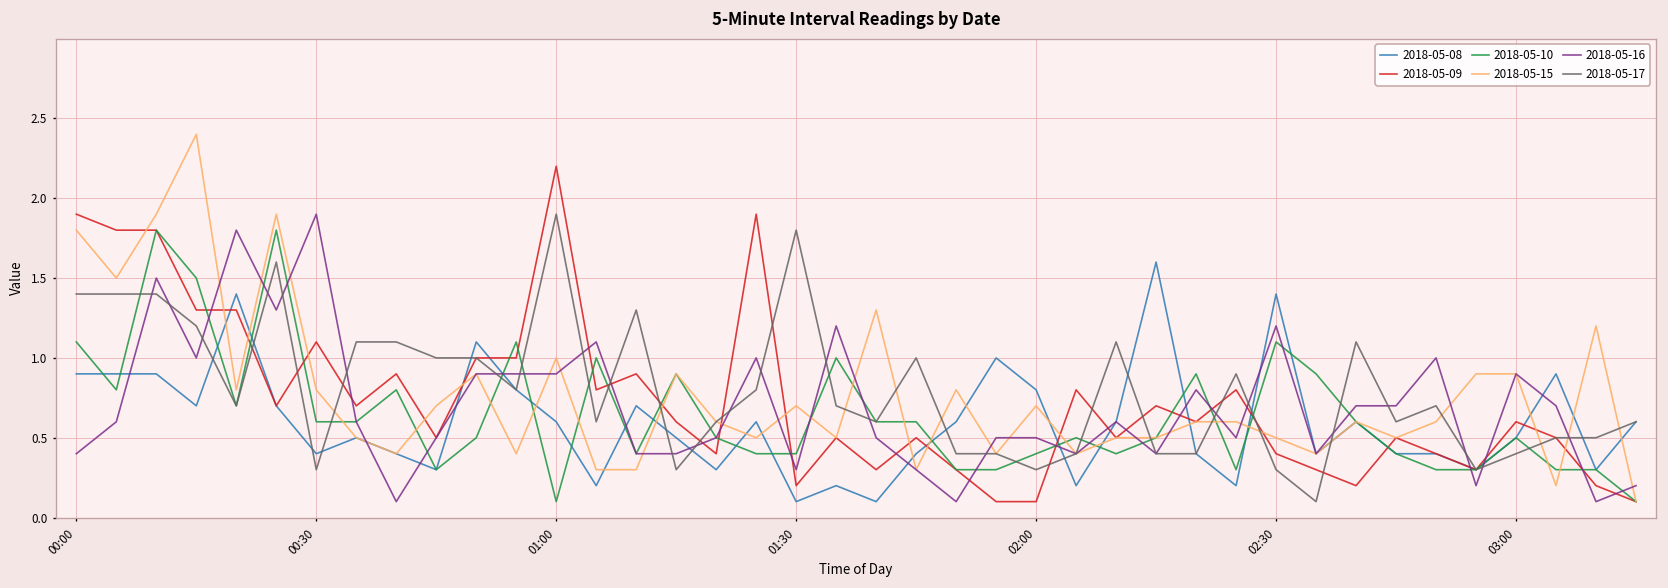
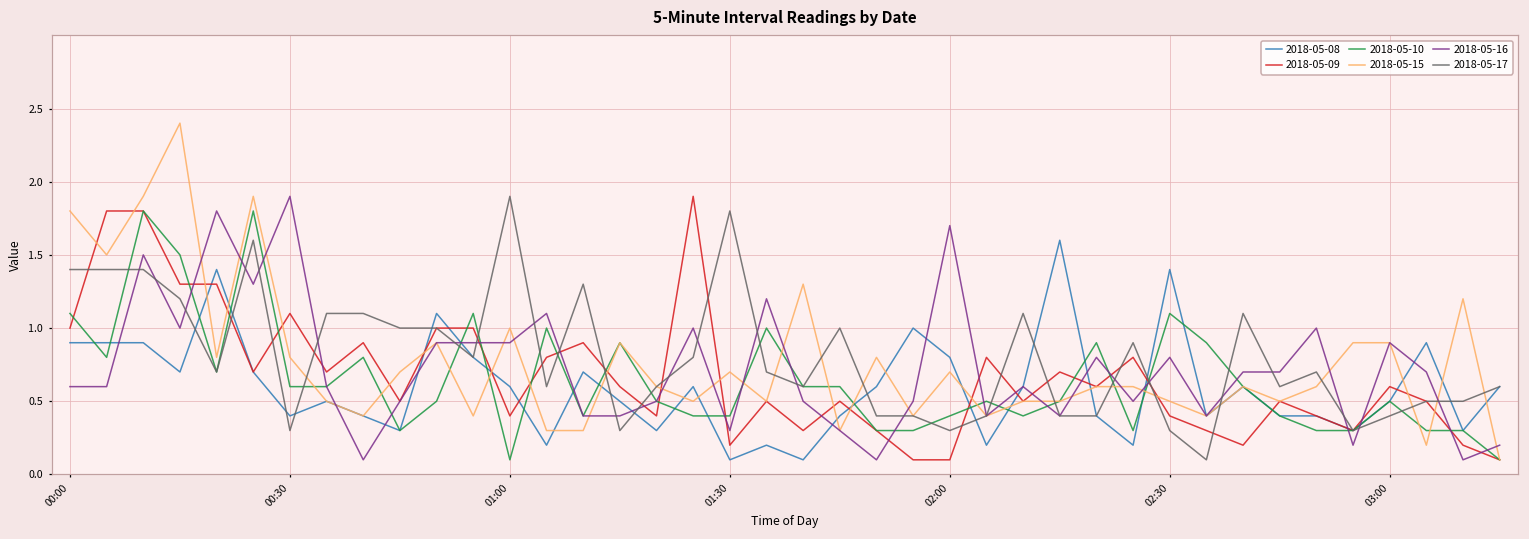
  {
    "2018-05-08": {
      "00:00": 0.9,
      "00:30": 0.4,
      "01:00": 0.6,
      "01:30": 0.1,
      "02:00": 0.8,
      "02:30": 1.4
    },
    "2018-05-09": {
-     "00:00": 1.9,
+     "00:00": 1.0,
      "00:30": 1.1,
-     "01:00": 2.2,
+     "01:00": 0.4,
      "01:30": 0.2,
      "02:00": 0.1,
      "02:30": 0.4,
      "03:00": 0.6
    },
    "2018-05-10": {
      "00:00": 1.1,
      "00:30": 0.6,
      "01:00": 0.1,
      "01:30": 0.4,
      "02:00": 0.4,
      "02:30": 1.1
    },
    "2018-05-15": {
      "00:00": 1.8,
      "00:30": 0.8,
      "01:00": 1.0,
      "01:30": 0.7,
      "02:00": 0.7,
      "02:30": 0.5
    },
    "2018-05-16": {
-     "00:00": 0.4,
+     "00:00": 0.6,
      "00:30": 1.9,
      "01:00": 0.9,
      "01:30": 0.3,
-     "02:00": 0.5,
-     "02:30": 1.2
+     "02:00": 1.7,
+     "02:30": 0.8
    },
    "2018-05-17": {
      "00:00": 1.4,
      "00:30": 0.3,
      "01:00": 1.9,
      "01:30": 1.8,
      "02:00": 0.3,
      "02:30": 0.3,
      "03:00": 0.4
    }
  }
